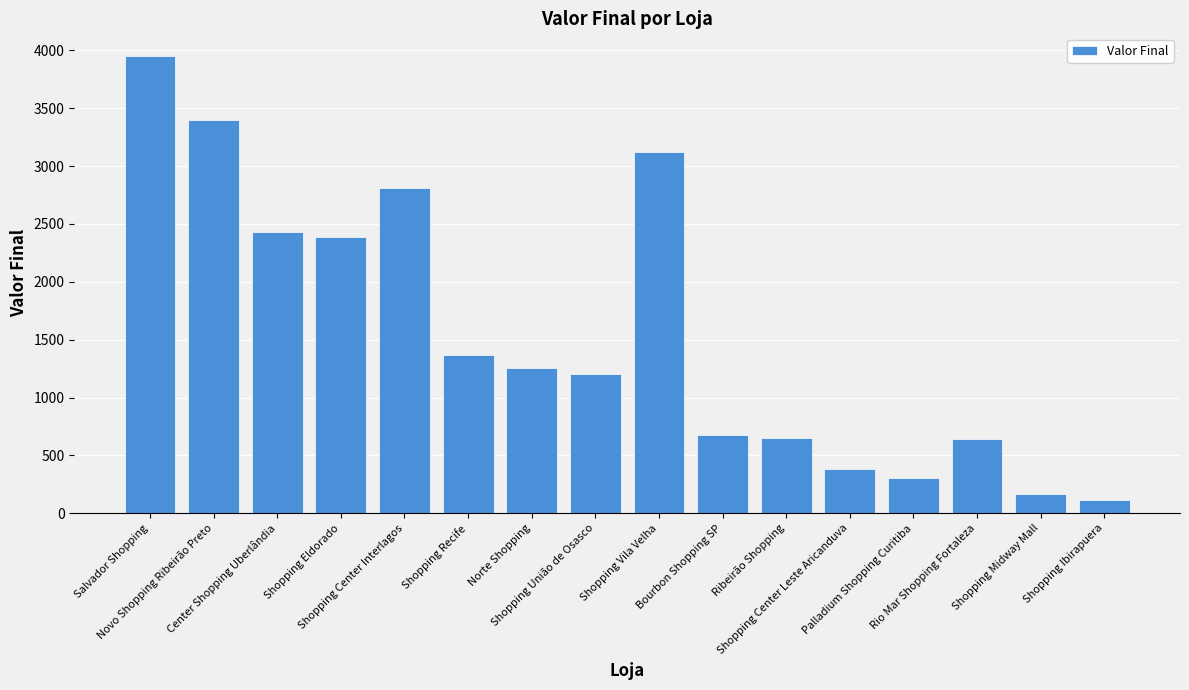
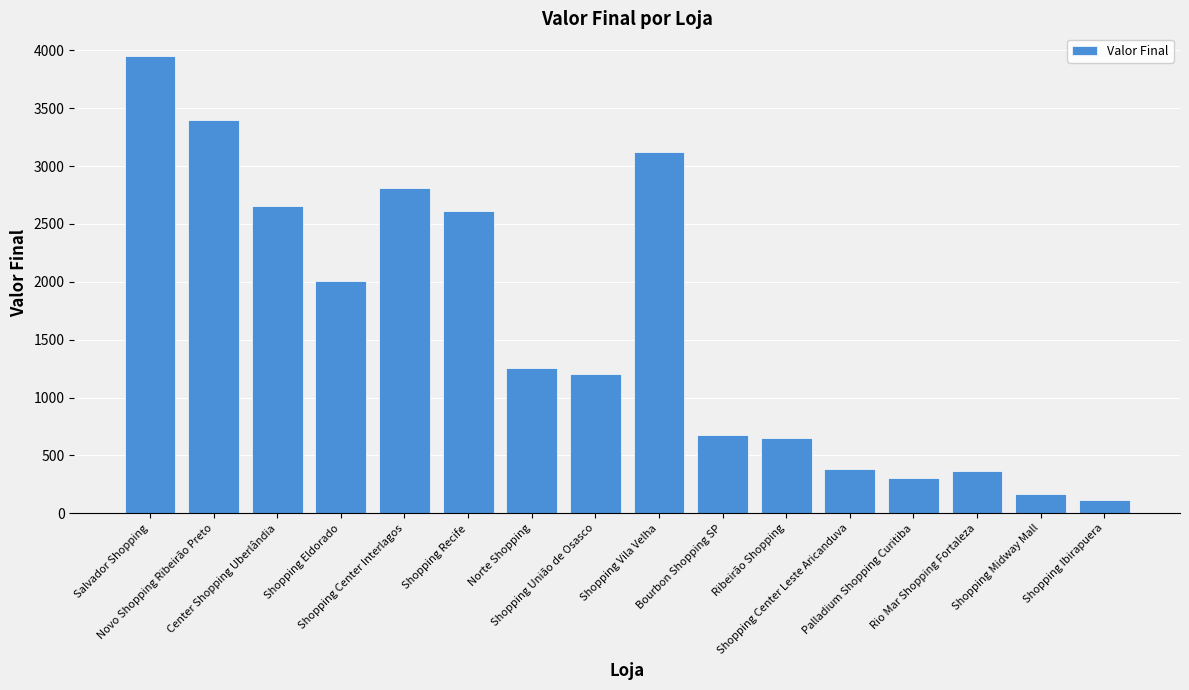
  {
    "Salvador Shopping": 3950,
    "Novo Shopping Ribeirão Preto": 3400,
-   "Center Shopping Uberlândia": 2430,
-   "Shopping Eldorado": 2390,
+   "Center Shopping Uberlândia": 2650,
+   "Shopping Eldorado": 2010,
    "Shopping Center Interlagos": 2810,
-   "Shopping Recife": 1370,
+   "Shopping Recife": 2620,
    "Norte Shopping": 1260,
    "Shopping União de Osasco": 1210,
    "Shopping Vila Velha": 3120,
    "Bourbon Shopping SP": 680,
    "Ribeirão Shopping": 650,
    "Shopping Center Leste Aricanduva": 380,
    "Palladium Shopping Curitiba": 300,
-   "Rio Mar Shopping Fortaleza": 650,
+   "Rio Mar Shopping Fortaleza": 370,
    "Shopping Midway Mall": 170,
    "Shopping Ibirapuera": 120
  }
